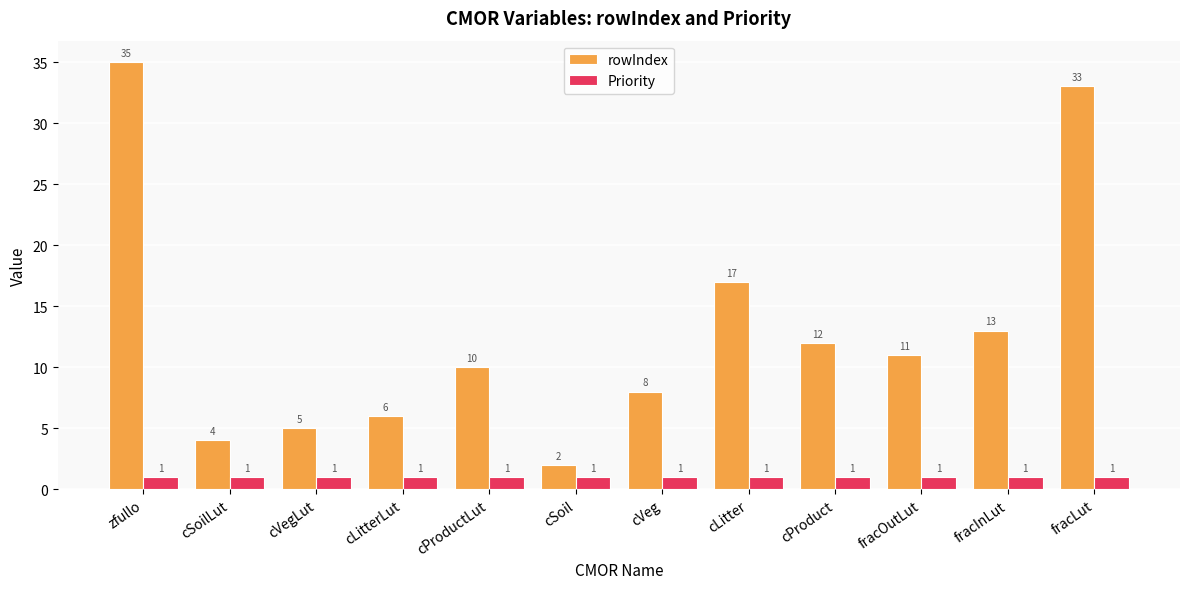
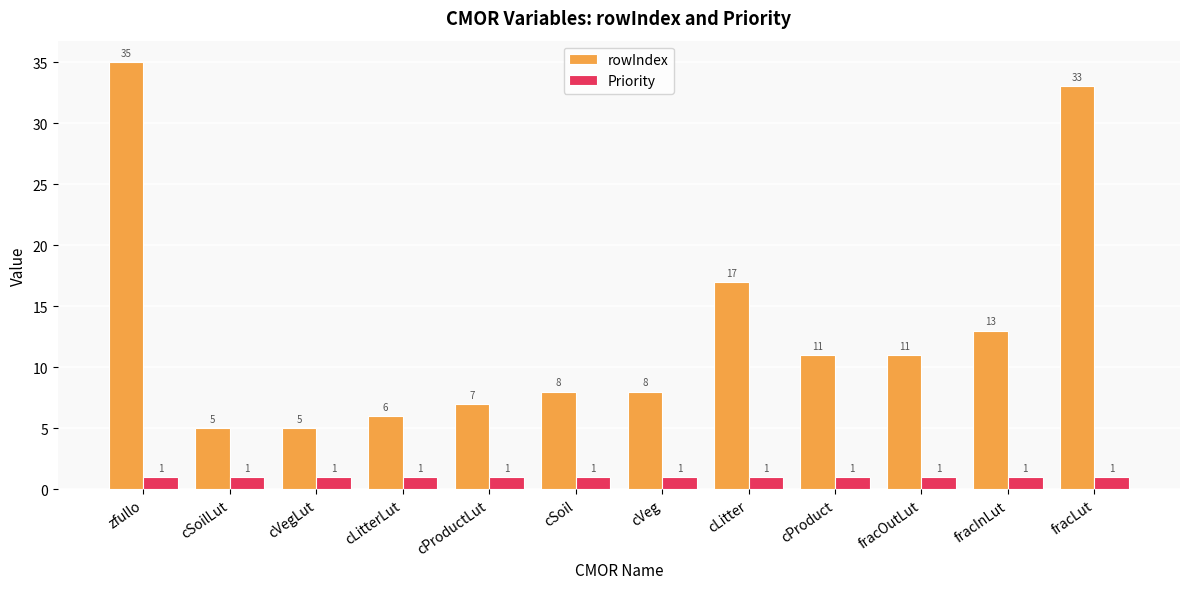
  {
    "rowIndex": {
      "zfullo": 35,
-     "cSoilLut": 4,
+     "cSoilLut": 5,
      "cVegLut": 5,
      "cLitterLut": 6,
-     "cProductLut": 10,
-     "cSoil": 2,
+     "cProductLut": 7,
+     "cSoil": 8,
      "cVeg": 8,
      "cLitter": 17,
-     "cProduct": 12,
+     "cProduct": 11,
      "fracOutLut": 11,
      "fracInLut": 13,
      "fracLut": 33
    },
    "Priority": {
      "zfullo": 1,
      "cSoilLut": 1,
      "cVegLut": 1,
      "cLitterLut": 1,
      "cProductLut": 1,
      "cSoil": 1,
      "cVeg": 1,
      "cLitter": 1,
      "cProduct": 1,
      "fracOutLut": 1,
      "fracInLut": 1,
      "fracLut": 1
    }
  }
